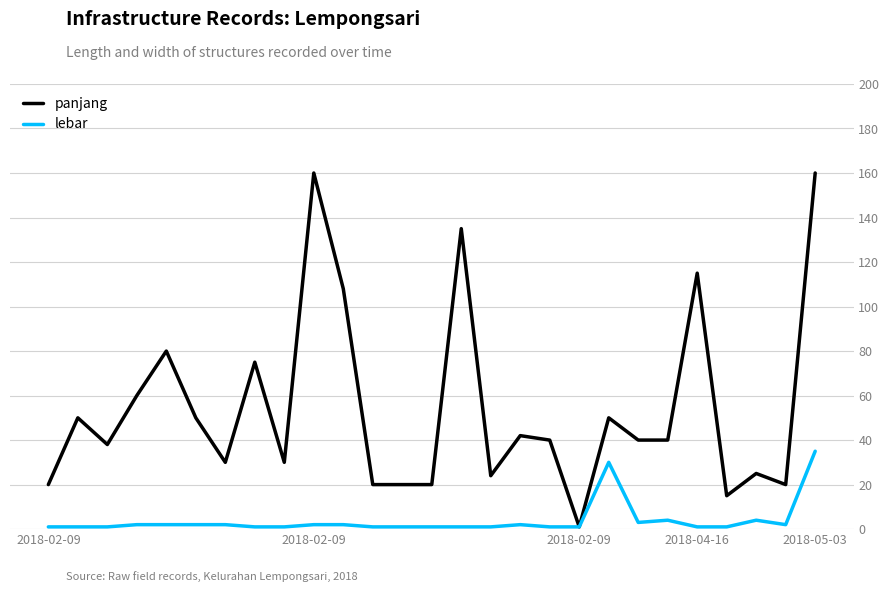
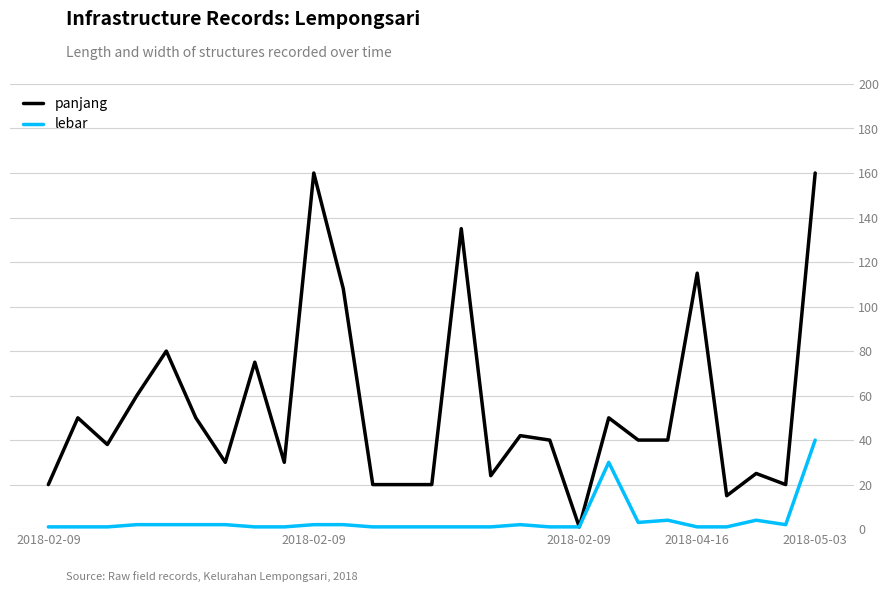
  {
    "panjang": {
      "2018-04-16": 115,
      "2018-05-03": 160
    },
    "lebar": {
      "2018-04-16": 1,
-     "2018-05-03": 35
+     "2018-05-03": 40
    }
  }
